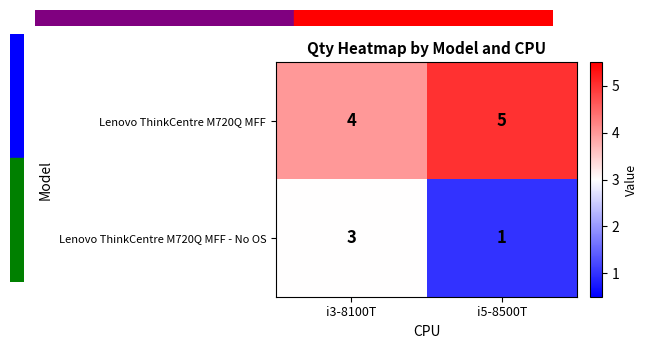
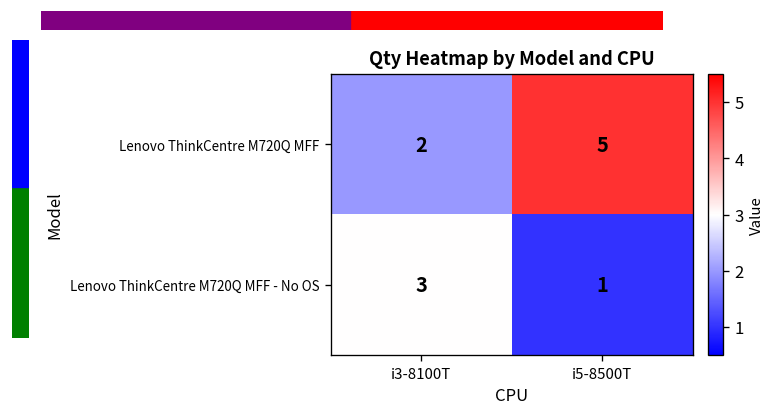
  {
    "Lenovo ThinkCentre M720Q MFF": {
-     "i3-8100T": 4,
+     "i3-8100T": 2,
      "i5-8500T": 5
    },
    "Lenovo ThinkCentre M720Q MFF - No OS": {
      "i3-8100T": 3,
      "i5-8500T": 1
    }
  }
